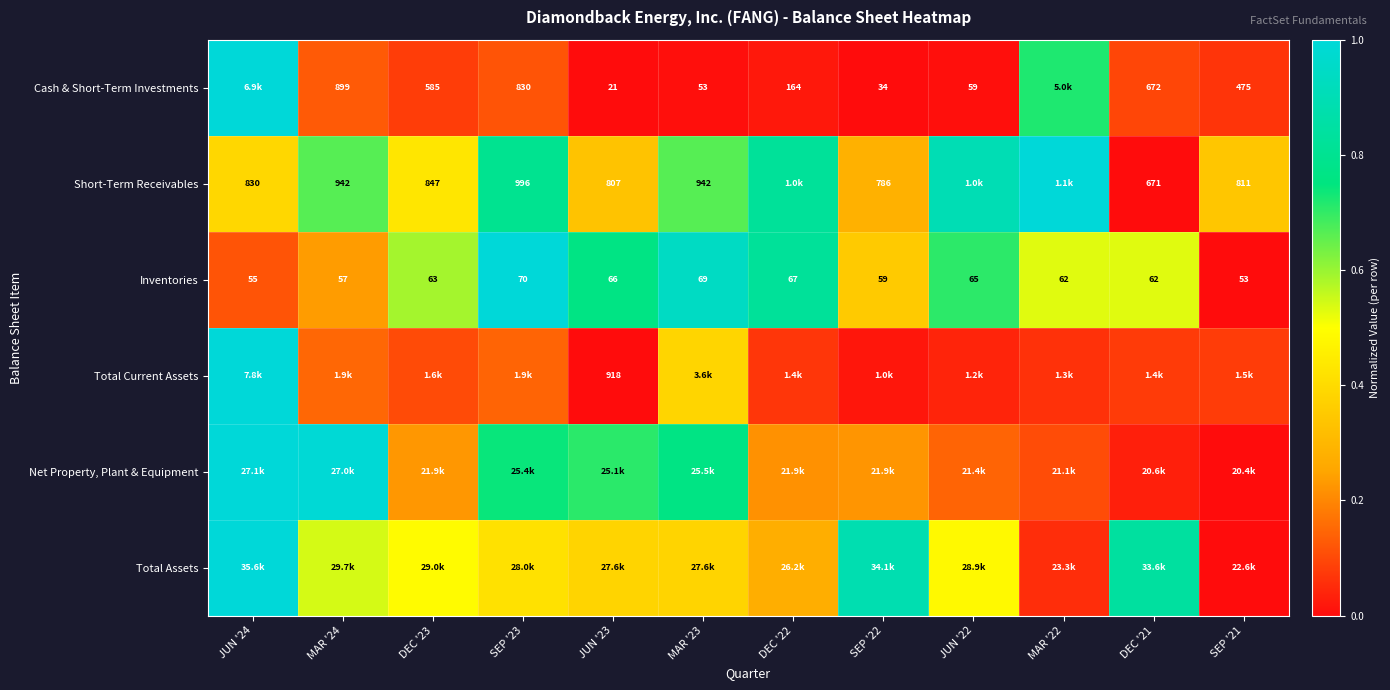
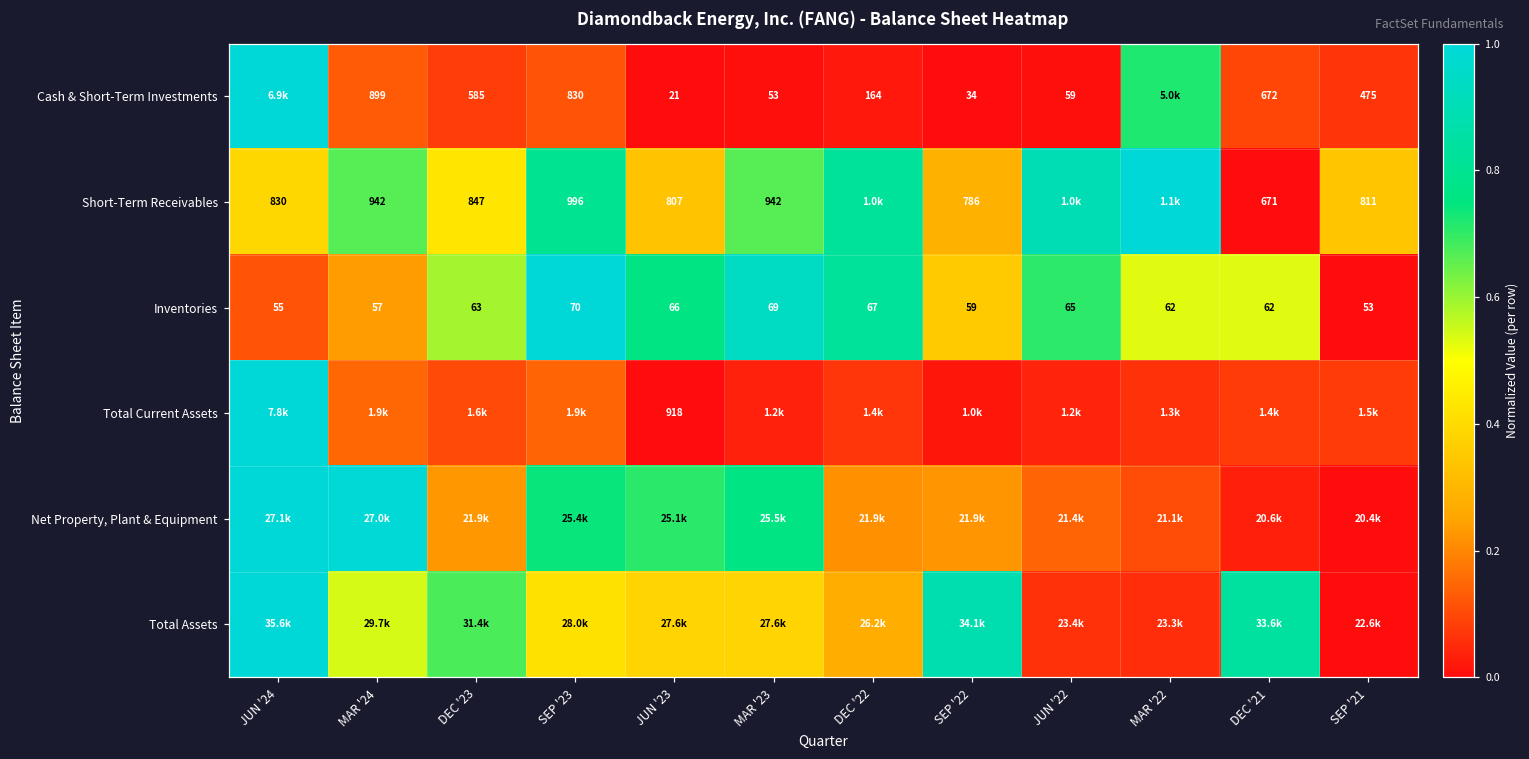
  {
    "Cash & Short-Term Investments": {
      "JUN '24": "6.9k",
      "MAR '24": "899",
      "DEC '23": "585",
      "SEP '23": "830",
      "JUN '23": "21",
      "MAR '23": "53",
      "DEC '22": "164",
      "SEP '22": "34",
      "JUN '22": "59",
      "MAR '22": "5.0k",
      "DEC '21": "672",
      "SEP '21": "475"
    },
    "Short-Term Receivables": {
      "JUN '24": "830",
      "MAR '24": "942",
      "DEC '23": "847",
      "SEP '23": "996",
      "JUN '23": "807",
      "MAR '23": "942",
      "DEC '22": "1.0k",
      "SEP '22": "786",
      "JUN '22": "1.0k",
      "MAR '22": "1.1k",
      "DEC '21": "671",
      "SEP '21": "811"
    },
    "Inventories": {
      "JUN '24": "55",
      "MAR '24": "57",
      "DEC '23": "63",
      "SEP '23": "70",
      "JUN '23": "66",
      "MAR '23": "69",
      "DEC '22": "67",
      "SEP '22": "59",
      "JUN '22": "65",
      "MAR '22": "62",
      "DEC '21": "62",
      "SEP '21": "53"
    },
    "Total Current Assets": {
      "JUN '24": "7.8k",
      "MAR '24": "1.9k",
      "DEC '23": "1.6k",
      "SEP '23": "1.9k",
      "JUN '23": "918",
-     "MAR '23": "3.6k",
+     "MAR '23": "1.2k",
      "DEC '22": "1.4k",
      "SEP '22": "1.0k",
      "JUN '22": "1.2k",
      "MAR '22": "1.3k",
      "DEC '21": "1.4k",
      "SEP '21": "1.5k"
    },
    "Net Property, Plant & Equipment": {
      "JUN '24": "27.1k",
      "MAR '24": "27.0k",
      "DEC '23": "21.9k",
      "SEP '23": "25.4k",
      "JUN '23": "25.1k",
      "MAR '23": "25.5k",
      "DEC '22": "21.9k",
      "SEP '22": "21.9k",
      "JUN '22": "21.4k",
      "MAR '22": "21.1k",
      "DEC '21": "20.6k",
      "SEP '21": "20.4k"
    },
    "Total Assets": {
      "JUN '24": "35.6k",
      "MAR '24": "29.7k",
-     "DEC '23": "29.0k",
+     "DEC '23": "31.4k",
      "SEP '23": "28.0k",
      "JUN '23": "27.6k",
      "MAR '23": "27.6k",
      "DEC '22": "26.2k",
      "SEP '22": "34.1k",
-     "JUN '22": "28.9k",
+     "JUN '22": "23.4k",
      "MAR '22": "23.3k",
      "DEC '21": "33.6k",
      "SEP '21": "22.6k"
    }
  }
